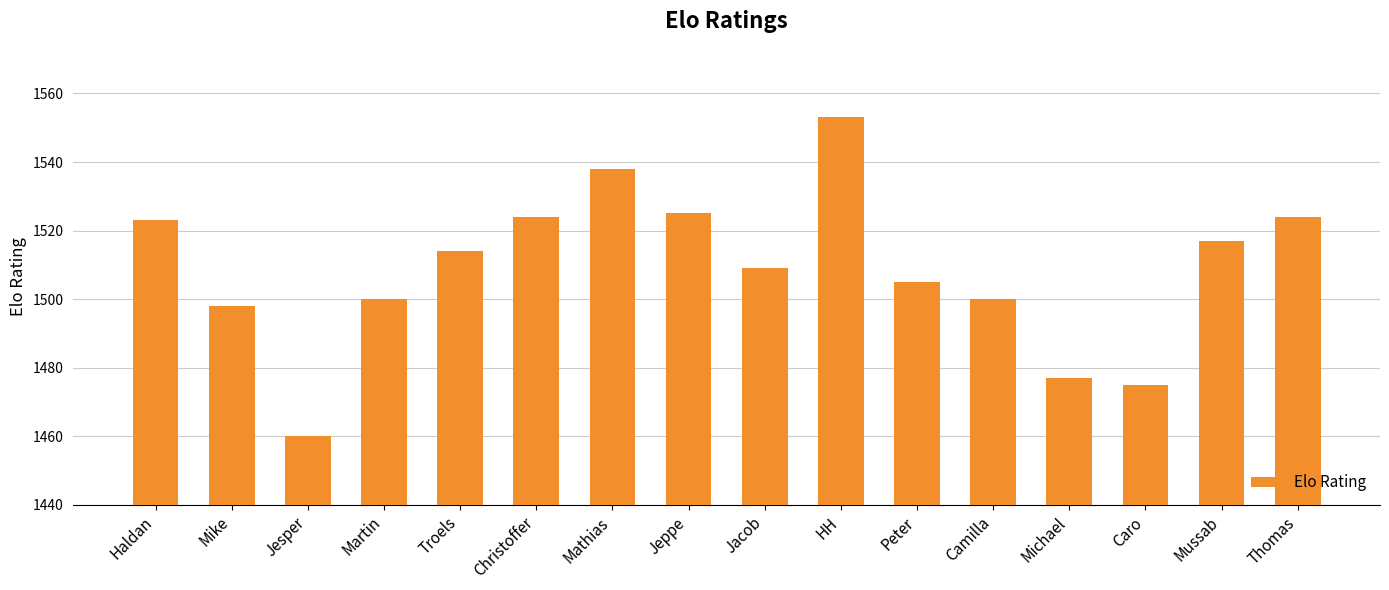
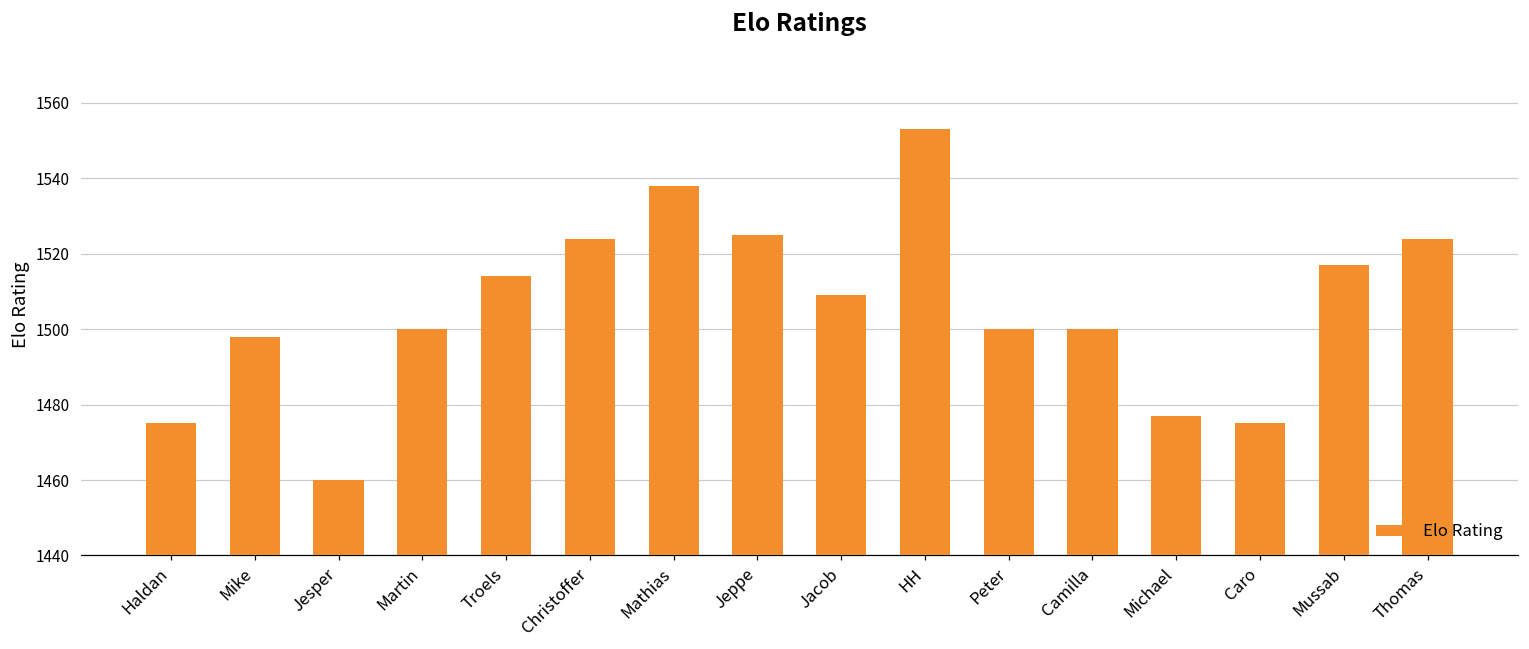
  {
-   "Haldan": 1523,
+   "Haldan": 1475,
    "Mike": 1498,
    "Jesper": 1460,
    "Martin": 1500,
    "Troels": 1514,
    "Christoffer": 1524,
    "Mathias": 1538,
    "Jeppe": 1525,
    "Jacob": 1509,
    "HH": 1553,
-   "Peter": 1505,
+   "Peter": 1500,
    "Camilla": 1500,
    "Michael": 1477,
    "Caro": 1475,
    "Mussab": 1517,
    "Thomas": 1524
  }
